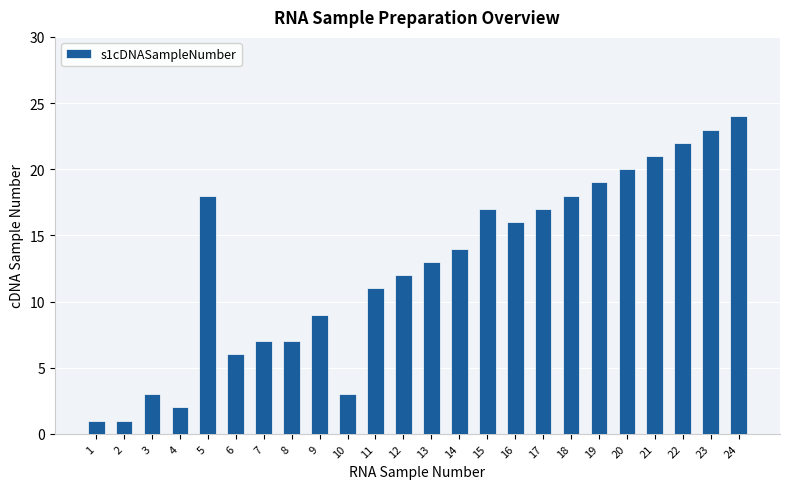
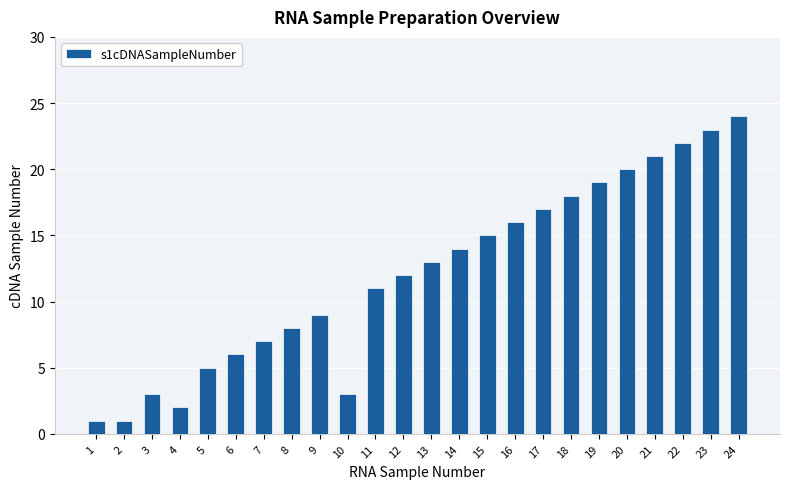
  {
    "1": 1,
    "2": 1,
    "3": 3,
    "4": 2,
-   "5": 18,
+   "5": 5,
    "6": 6,
    "7": 7,
-   "8": 7,
+   "8": 8,
    "9": 9,
    "10": 3,
    "11": 11,
    "12": 12,
    "13": 13,
    "14": 14,
-   "15": 17,
+   "15": 15,
    "16": 16,
    "17": 17,
    "18": 18,
    "19": 19,
    "20": 20,
    "21": 21,
    "22": 22,
    "23": 23,
    "24": 24
  }
